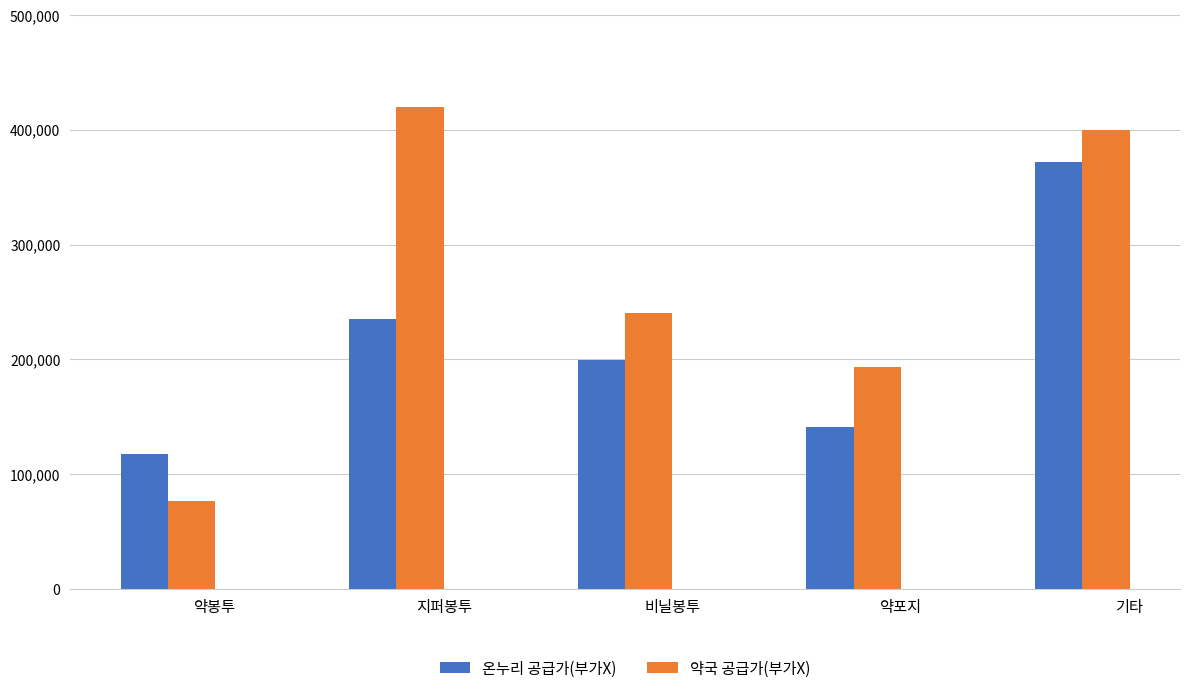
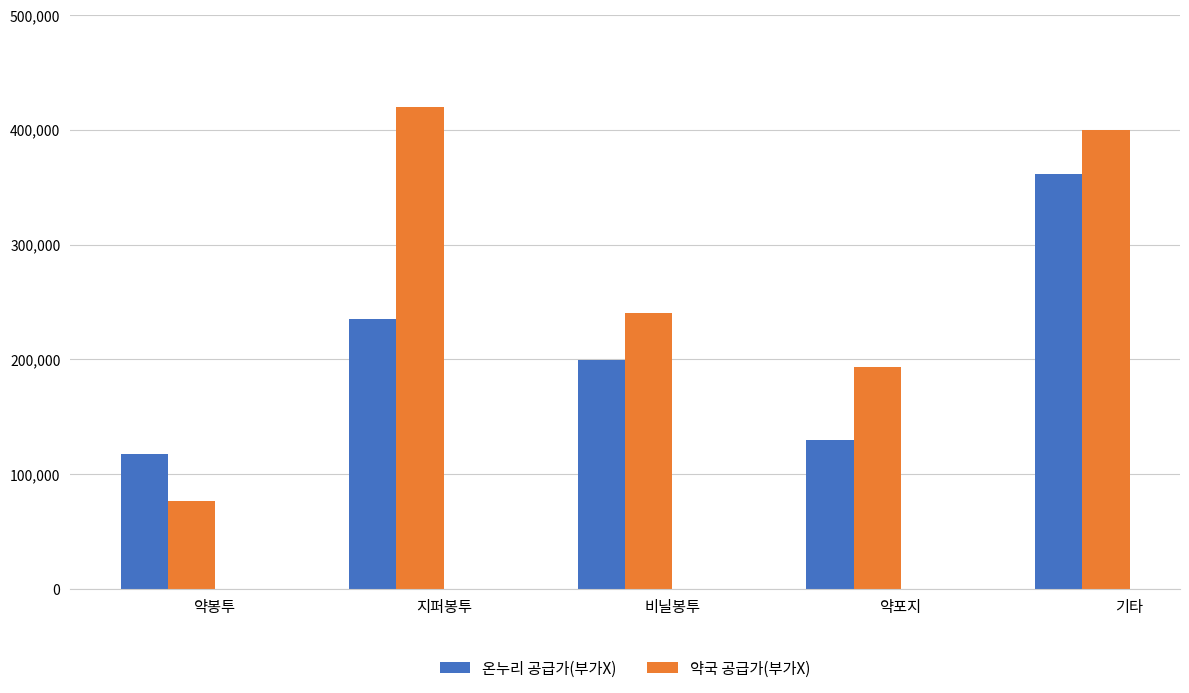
  {
    "온누리 공급가(부가X)": {
      "약봉투": "117,000",
      "지퍼봉투": "235,000",
      "비닐봉투": "200,000",
-     "약포지": "141,000",
-     "기타": "372,000"
+     "약포지": "130,000",
+     "기타": "362,000"
    },
    "약국 공급가(부가X)": {
      "약봉투": "77,000",
      "지퍼봉투": "420,000",
      "비닐봉투": "240,000",
      "약포지": "194,000",
      "기타": "400,000"
    }
  }
